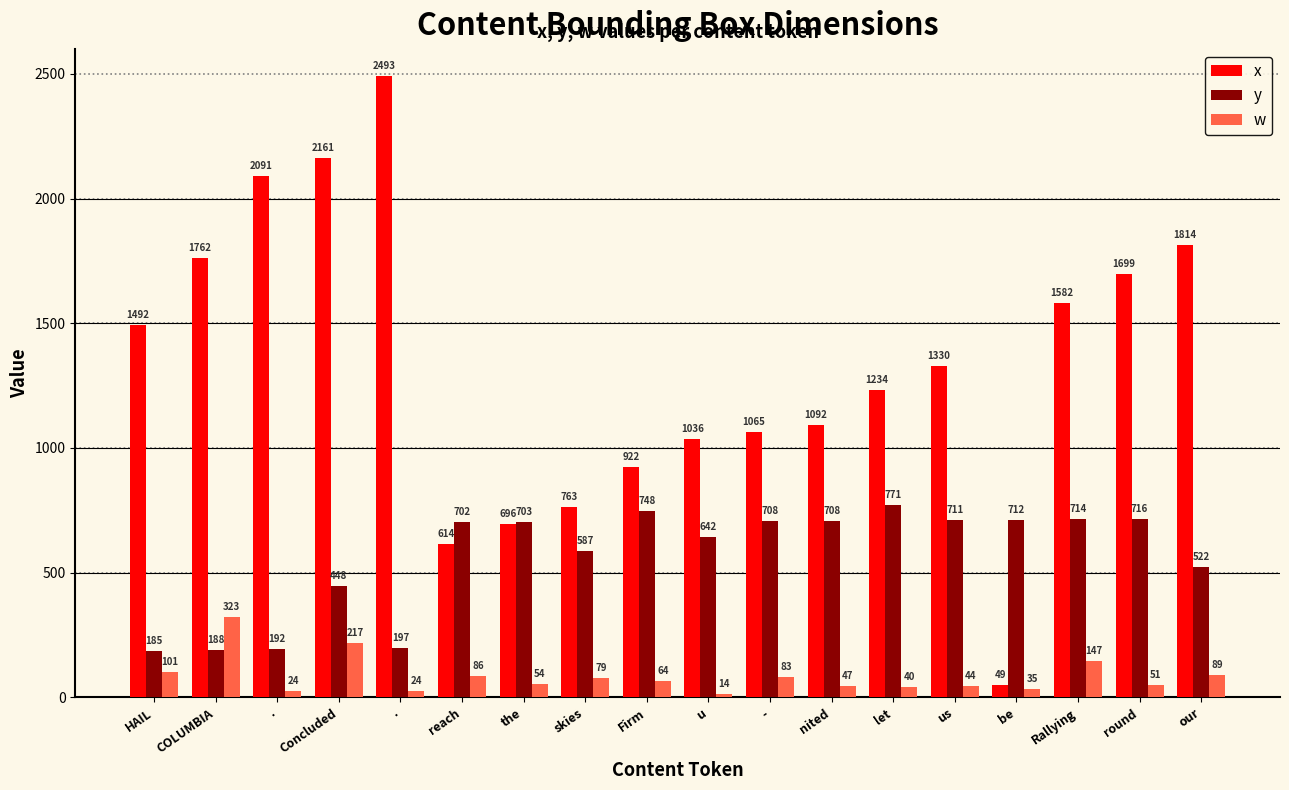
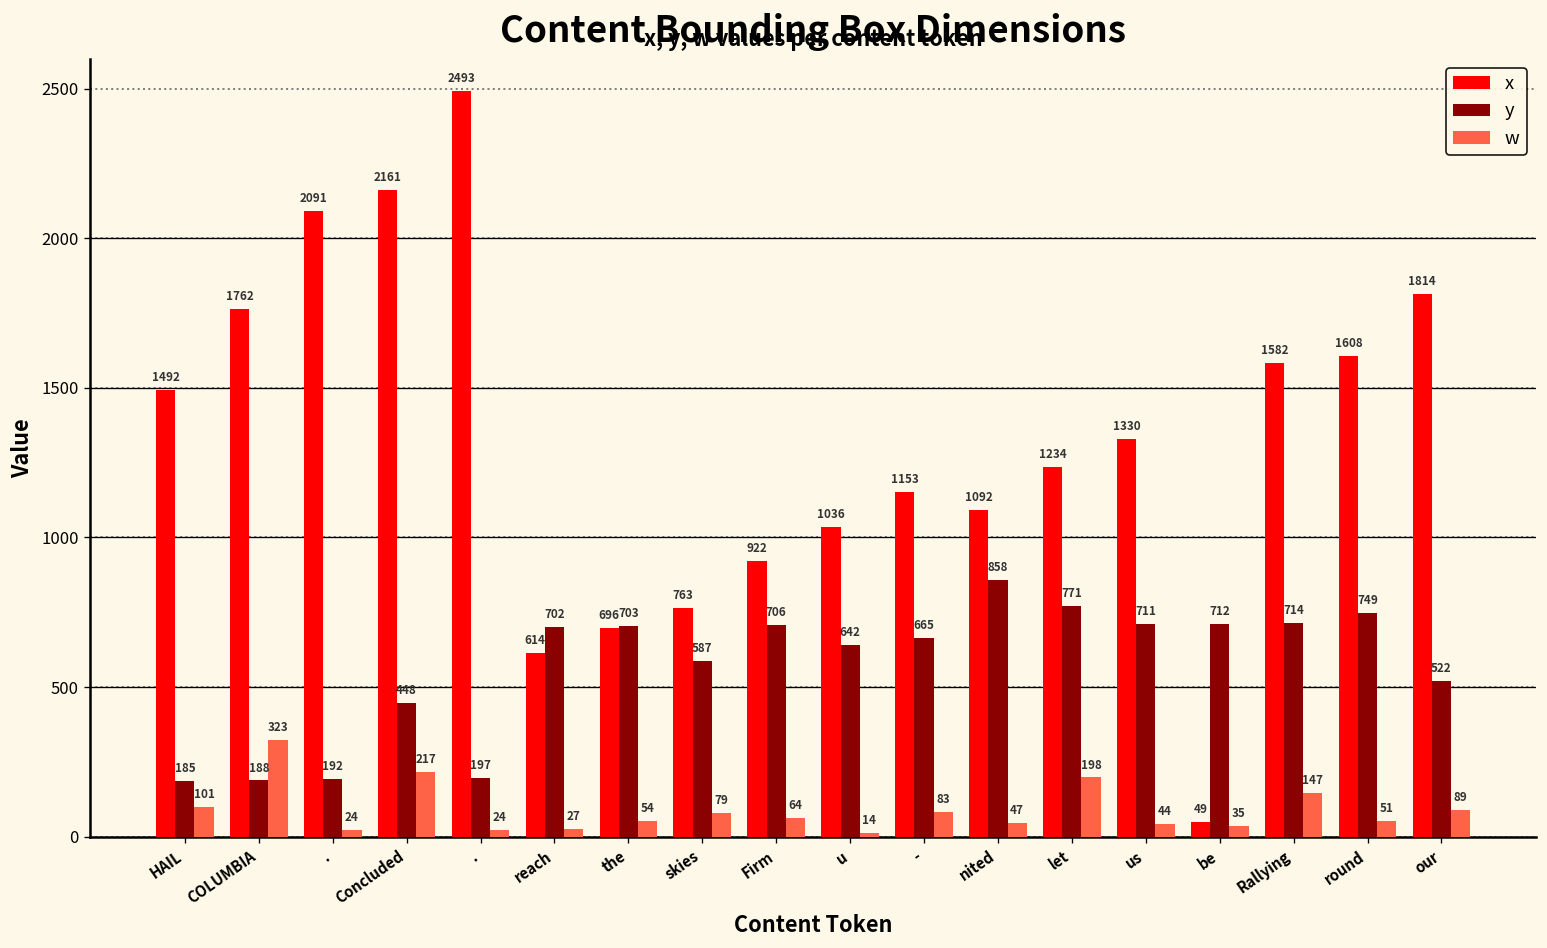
  {
    "x": {
      "HAIL": 1492,
      "COLUMBIA": 1762,
      "Concluded": 2161,
      "reach": 614,
      "the": 696,
      "skies": 763,
      "Firm": 922,
      "u": 1036,
-     "-": 1065,
+     "-": 1153,
      "nited": 1092,
      "let": 1234,
      "us": 1330,
      "be": 49,
      "Rallying": 1582,
-     "round": 1699,
+     "round": 1608,
      "our": 1814
    },
    "y": {
      "HAIL": 185,
      "COLUMBIA": 188,
      "Concluded": 448,
      "reach": 702,
      "the": 703,
      "skies": 587,
-     "Firm": 748,
+     "Firm": 706,
      "u": 642,
-     "-": 708,
-     "nited": 708,
+     "-": 665,
+     "nited": 858,
      "let": 771,
      "us": 711,
      "be": 712,
      "Rallying": 714,
-     "round": 716,
+     "round": 749,
      "our": 522
    },
    "w": {
      "HAIL": 101,
      "COLUMBIA": 323,
      "Concluded": 217,
-     "reach": 86,
+     "reach": 27,
      "the": 54,
      "skies": 79,
      "Firm": 64,
      "u": 14,
      "-": 83,
      "nited": 47,
-     "let": 40,
+     "let": 198,
      "us": 44,
      "be": 35,
      "Rallying": 147,
      "round": 51,
      "our": 89
    }
  }
